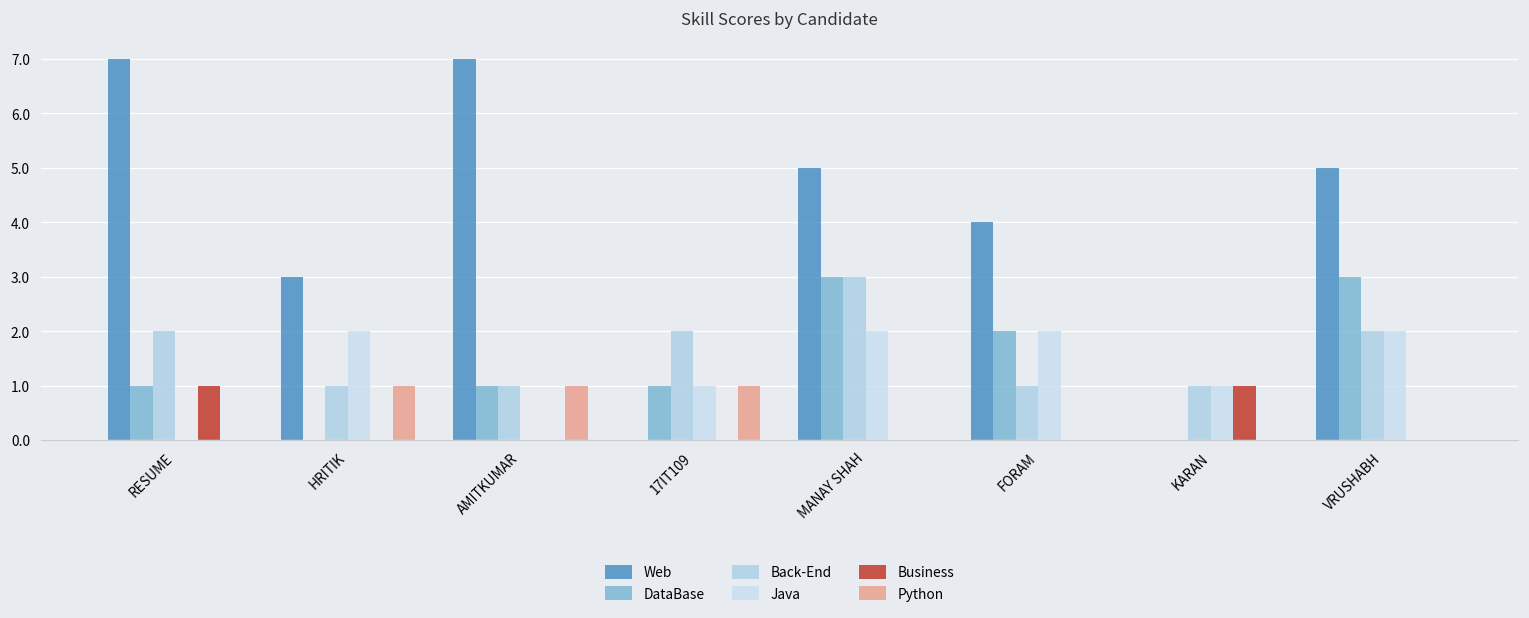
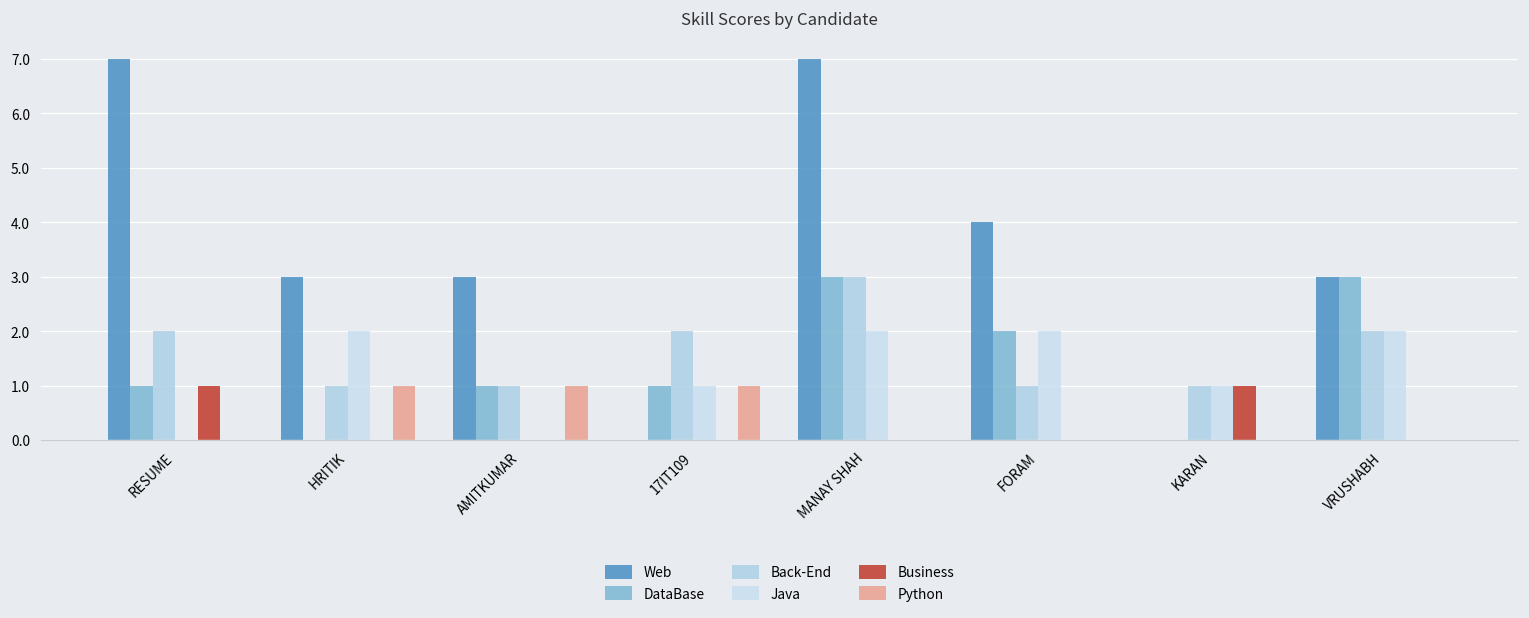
  {
    "Web": {
      "RESUME": 7,
      "HRITIK": 3,
-     "AMITKUMAR": 7,
+     "AMITKUMAR": 3,
      "17IT109": 0,
-     "MANAY SHAH": 5,
+     "MANAY SHAH": 7,
      "FORAM": 4,
      "KARAN": 0,
-     "VRUSHABH": 5
+     "VRUSHABH": 3
    },
    "Business": {
      "RESUME": 1,
      "HRITIK": 0,
      "AMITKUMAR": 0,
      "17IT109": 0,
      "MANAY SHAH": 0,
      "FORAM": 0,
      "KARAN": 1,
      "VRUSHABH": 0
    },
    "Python": {
      "RESUME": 0,
      "HRITIK": 1,
      "AMITKUMAR": 1,
      "17IT109": 1,
      "MANAY SHAH": 0,
      "FORAM": 0,
      "KARAN": 0,
      "VRUSHABH": 0
    }
  }
